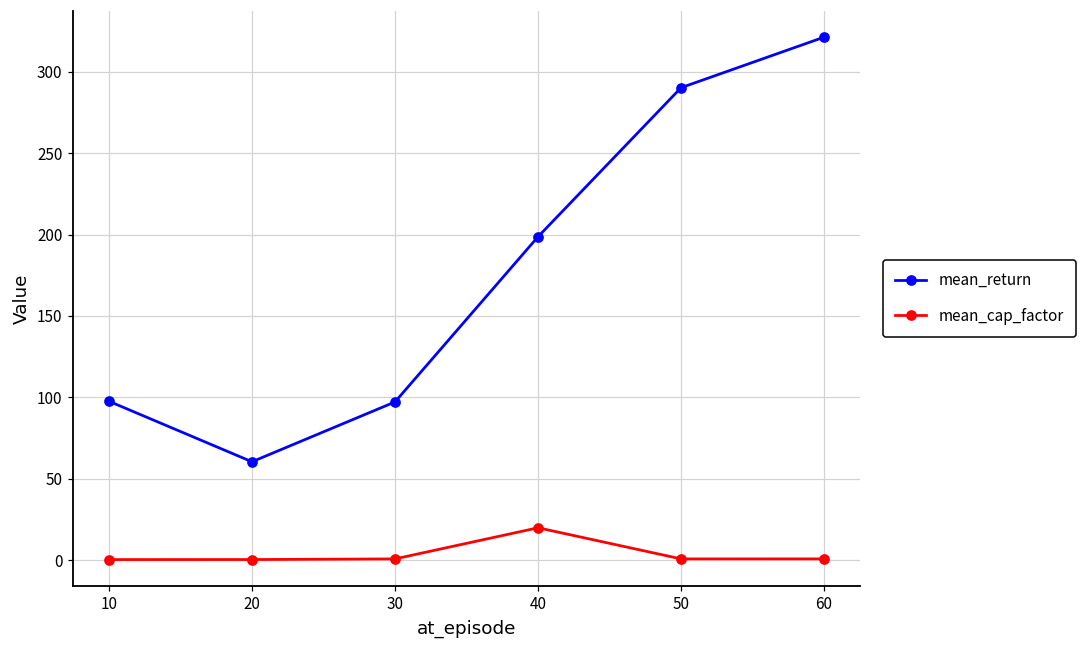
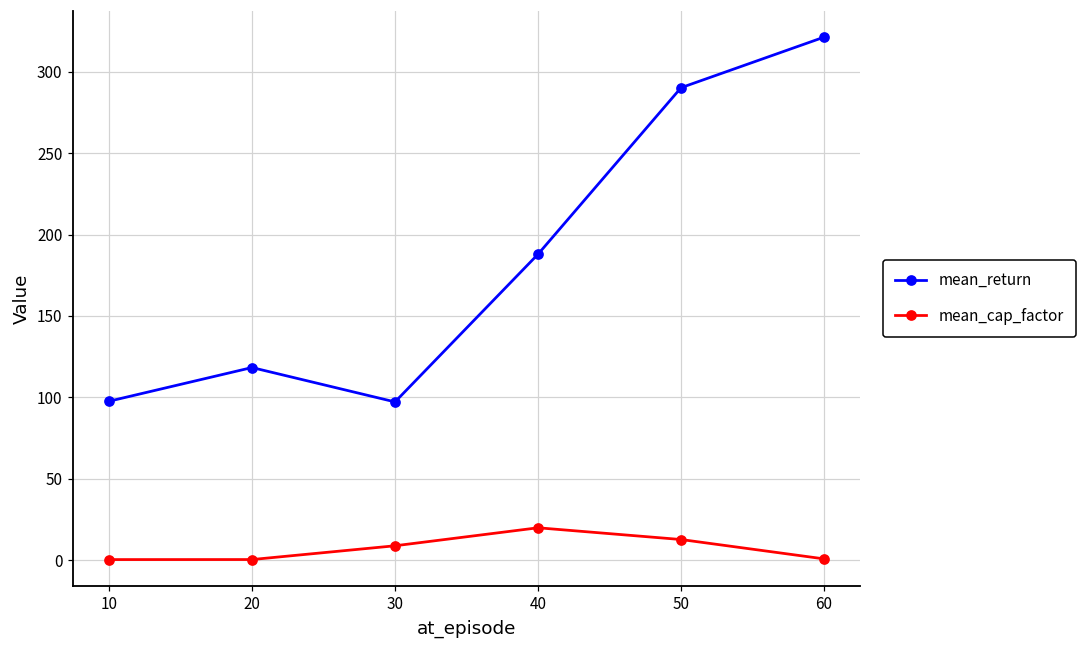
  {
    "mean_return": {
      "10": 98,
-     "20": 61,
+     "20": 118,
      "30": 97,
-     "40": 199,
+     "40": 188,
      "50": 290,
      "60": 321
    },
    "mean_cap_factor": {
      "10": 0,
      "20": 1,
-     "30": 1,
+     "30": 9,
      "40": 20,
-     "50": 1,
+     "50": 13,
      "60": 1
    }
  }
